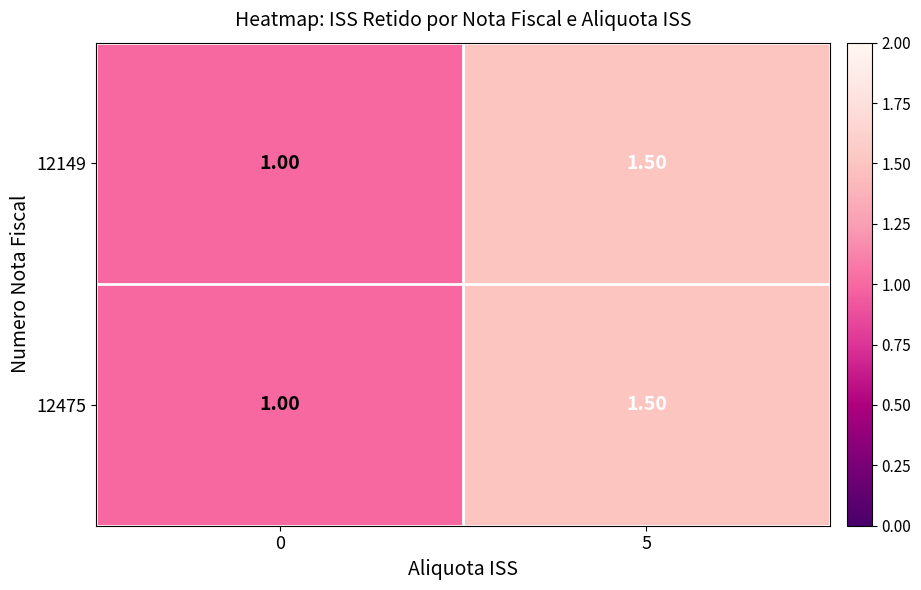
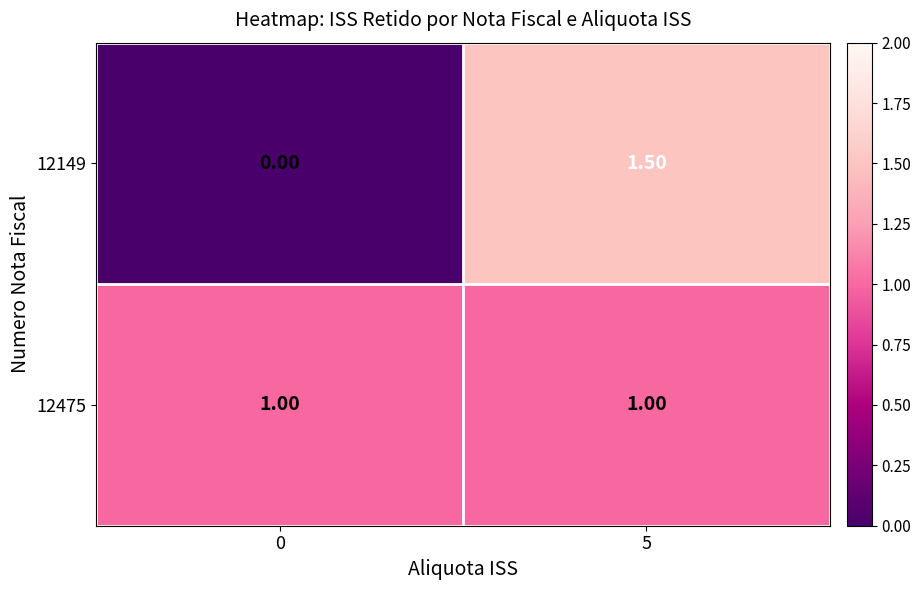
  {
    "12149": {
-     "0": 1.00,
+     "0": 0.00,
      "5": 1.50
    },
    "12475": {
      "0": 1.00,
-     "5": 1.50
+     "5": 1.00
    }
  }
